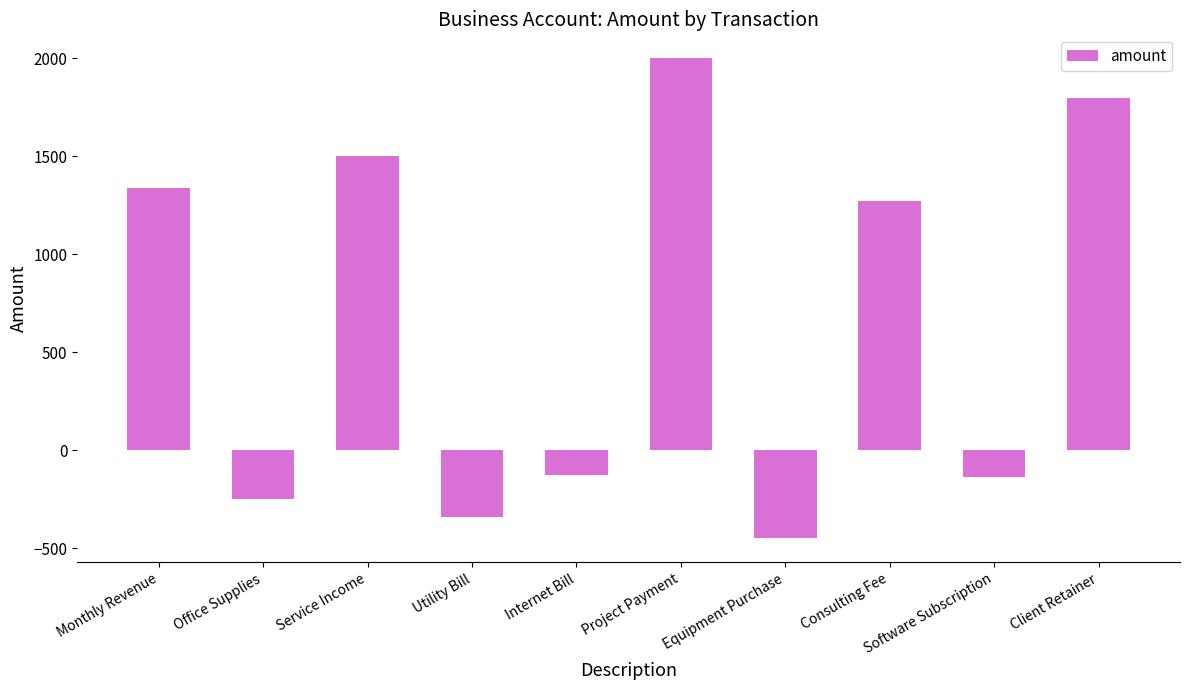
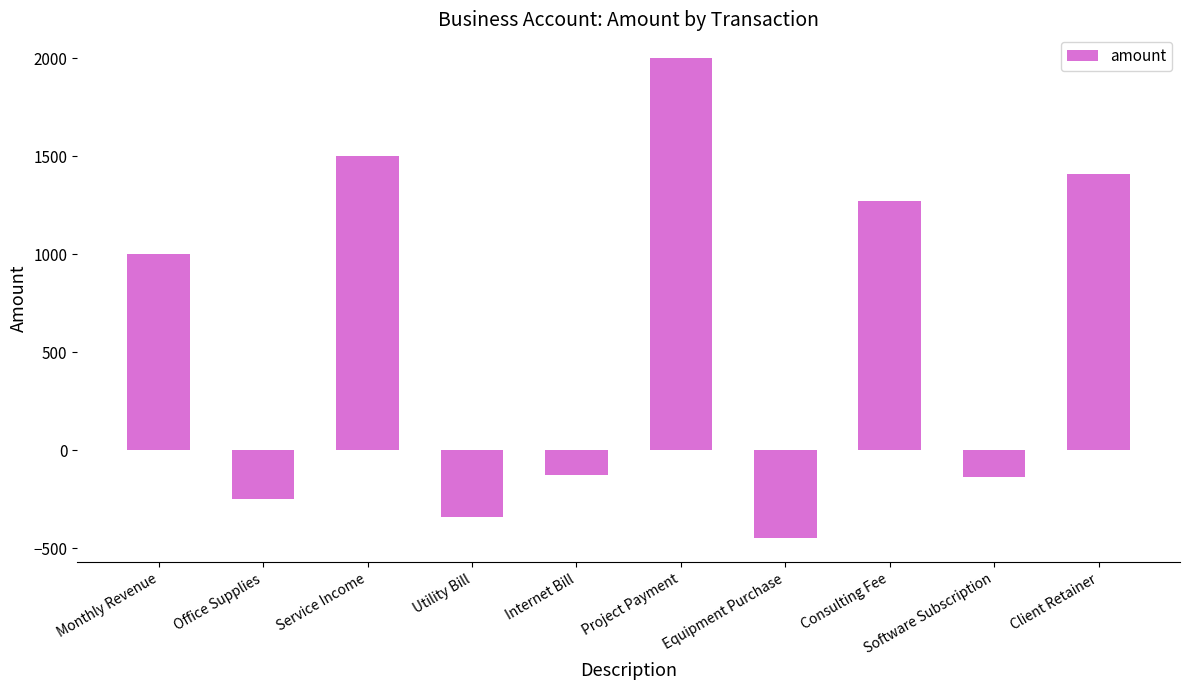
  {
-   "Monthly Revenue": 1340,
+   "Monthly Revenue": 1000,
    "Office Supplies": -250,
    "Service Income": 1500,
    "Utility Bill": -340,
    "Internet Bill": -130,
    "Project Payment": 2000,
    "Equipment Purchase": -450,
    "Consulting Fee": 1270,
    "Software Subscription": -140,
-   "Client Retainer": 1800
+   "Client Retainer": 1410
  }
